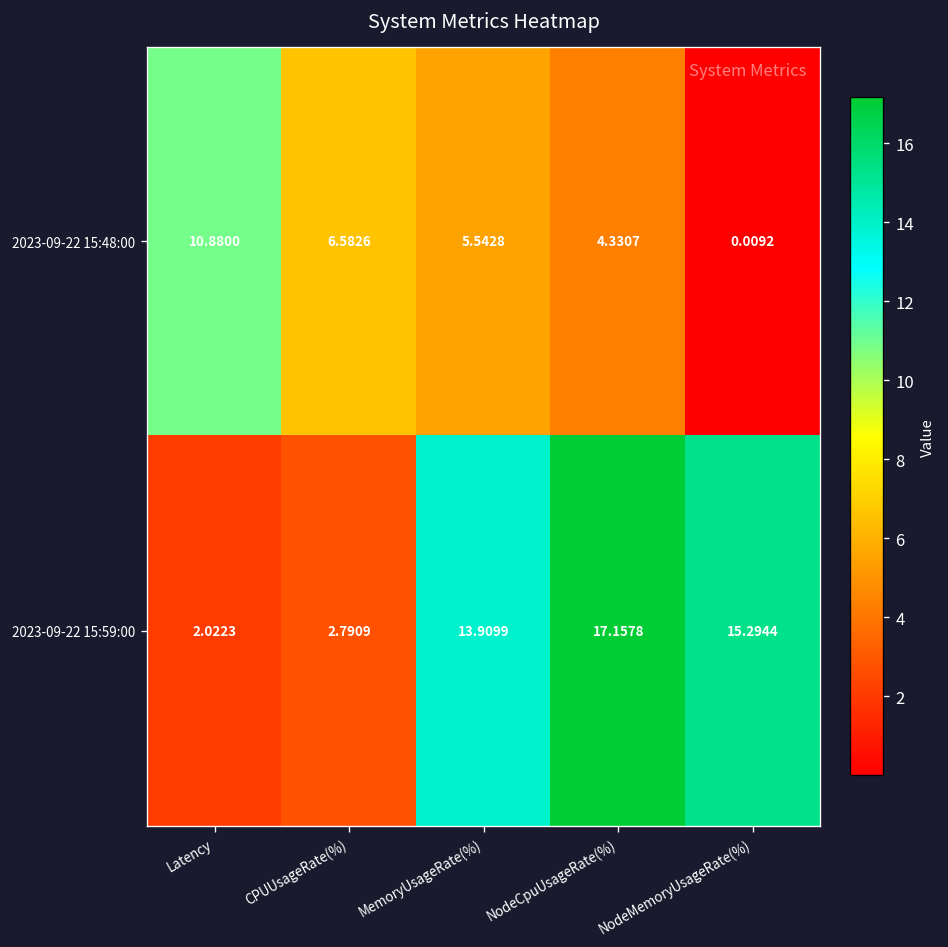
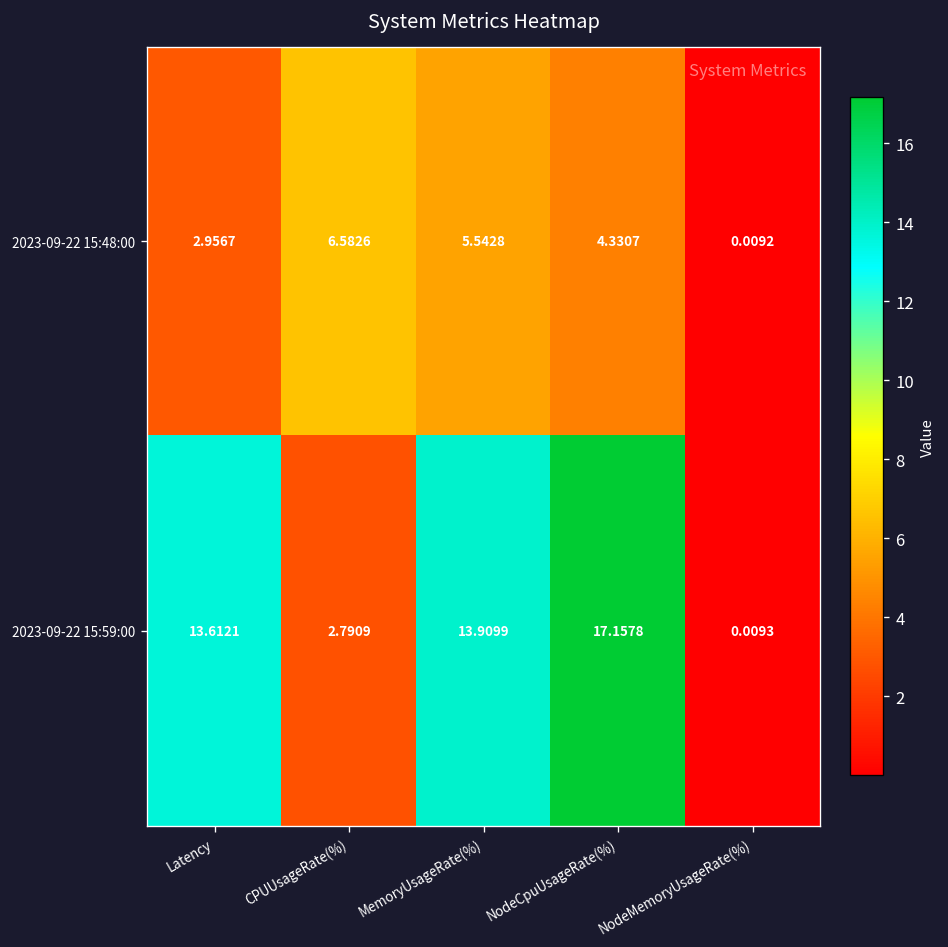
  {
    "2023-09-22 15:48:00": {
-     "Latency": 10.8800,
+     "Latency": 2.9567,
      "CPUUsageRate(%)": 6.5826,
      "MemoryUsageRate(%)": 5.5428,
      "NodeCpuUsageRate(%)": 4.3307
    },
    "2023-09-22 15:59:00": {
-     "Latency": 2.0223,
+     "Latency": 13.6121,
      "CPUUsageRate(%)": 2.7909,
      "MemoryUsageRate(%)": 13.9099,
      "NodeCpuUsageRate(%)": 17.1578,
-     "NodeMemoryUsageRate(%)": 15.2944
+     "NodeMemoryUsageRate(%)": 0.0093
    }
  }
